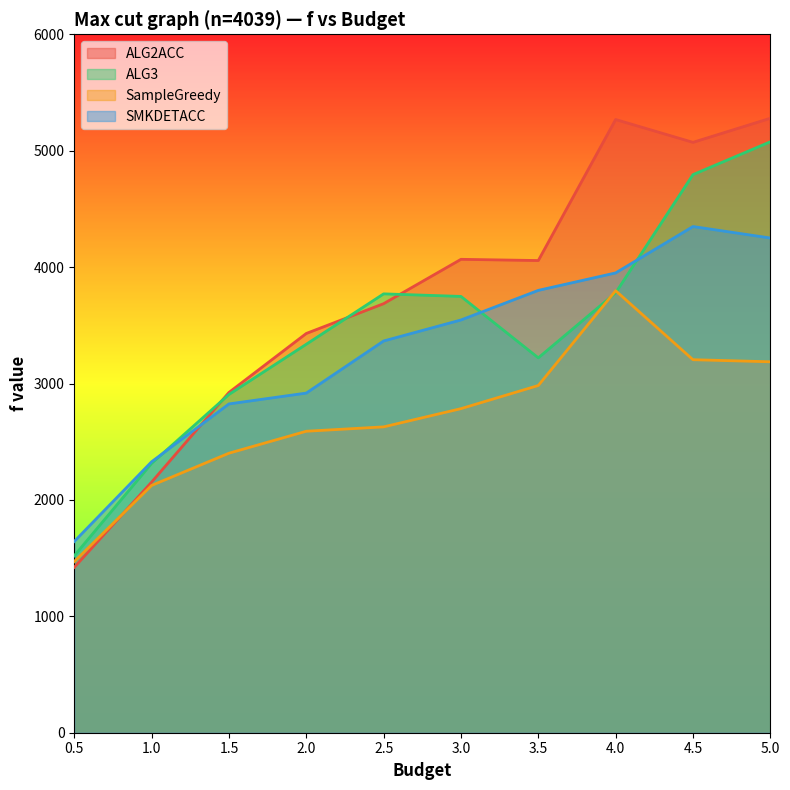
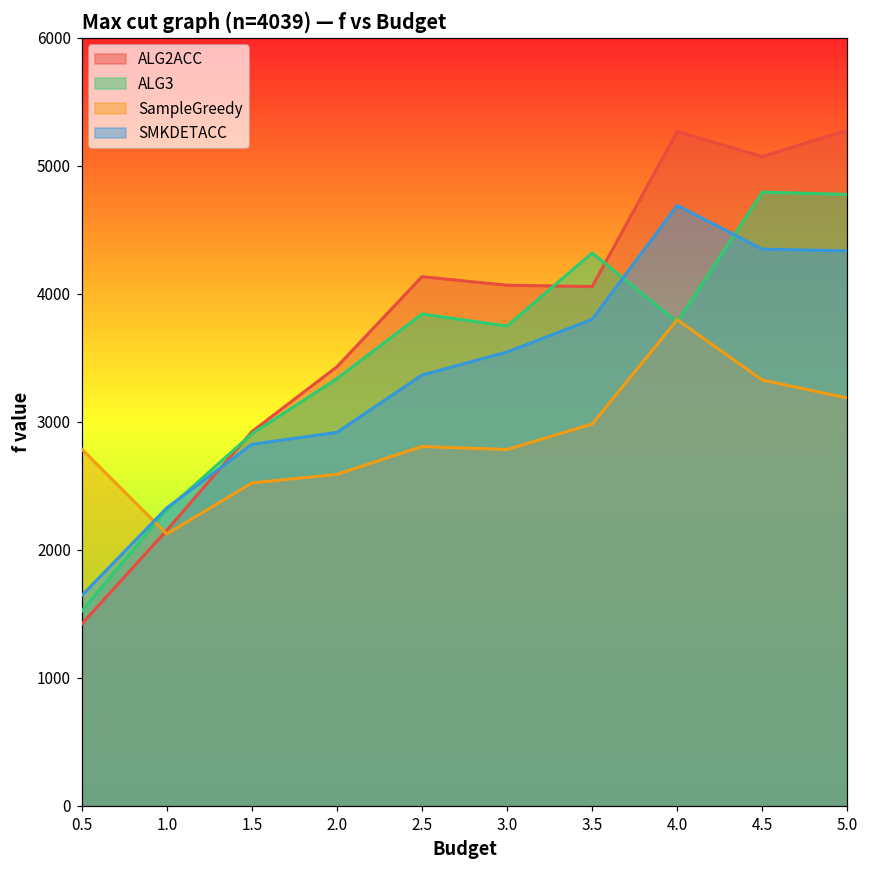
  {
    "ALG2ACC": {
      "0.5": 1420,
      "1.0": 2150,
      "2.0": 3430,
-     "2.5": 3690,
+     "2.5": 4130,
      "3.0": 4070,
      "3.5": 4060,
      "4.0": 5270,
      "4.5": 5070,
      "5.0": 5280
    },
    "ALG3": {
      "0.5": 1520,
      "2.0": 3340,
-     "2.5": 3770,
+     "2.5": 3840,
      "3.0": 3750,
-     "3.5": 3220,
+     "3.5": 4320,
      "4.5": 4790,
-     "5.0": 5080
+     "5.0": 4780
    },
    "SampleGreedy": {
-     "0.5": 1470,
+     "0.5": 2790,
      "1.0": 2120,
-     "1.5": 2400,
+     "1.5": 2520,
      "2.0": 2590,
-     "2.5": 2630,
+     "2.5": 2810,
      "3.0": 2780,
      "3.5": 2980,
-     "4.5": 3200,
+     "4.5": 3330,
      "5.0": 3190
    },
    "SMKDETACC": {
      "0.5": 1640,
      "1.5": 2820,
      "2.0": 2920,
      "2.5": 3370,
      "3.0": 3550,
      "3.5": 3800,
-     "4.0": 3950,
+     "4.0": 4690,
      "4.5": 4350,
-     "5.0": 4250
+     "5.0": 4340
    }
  }
